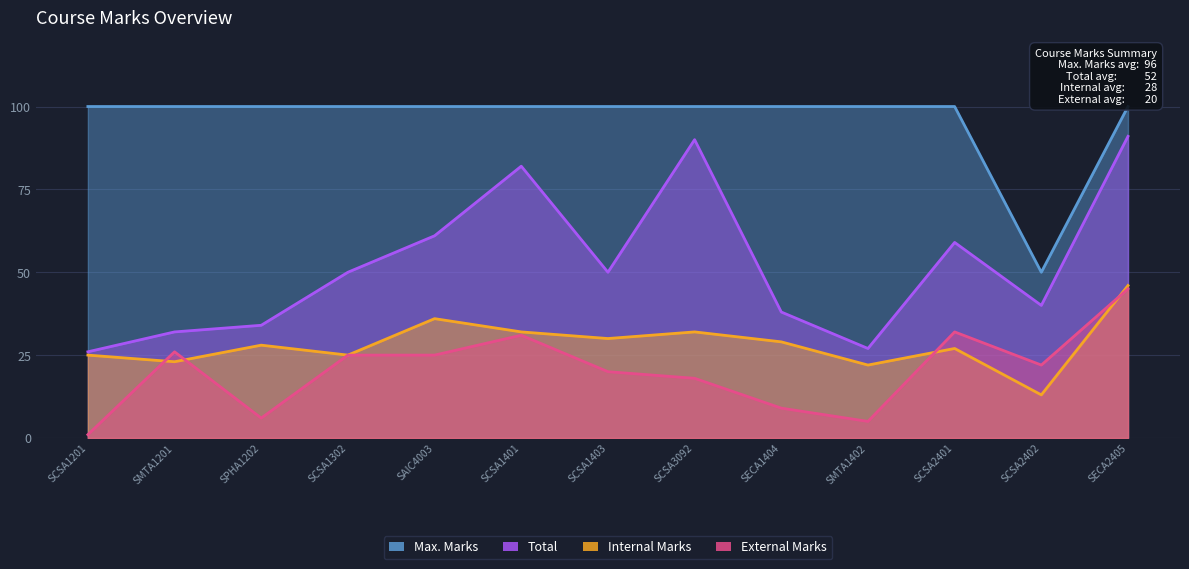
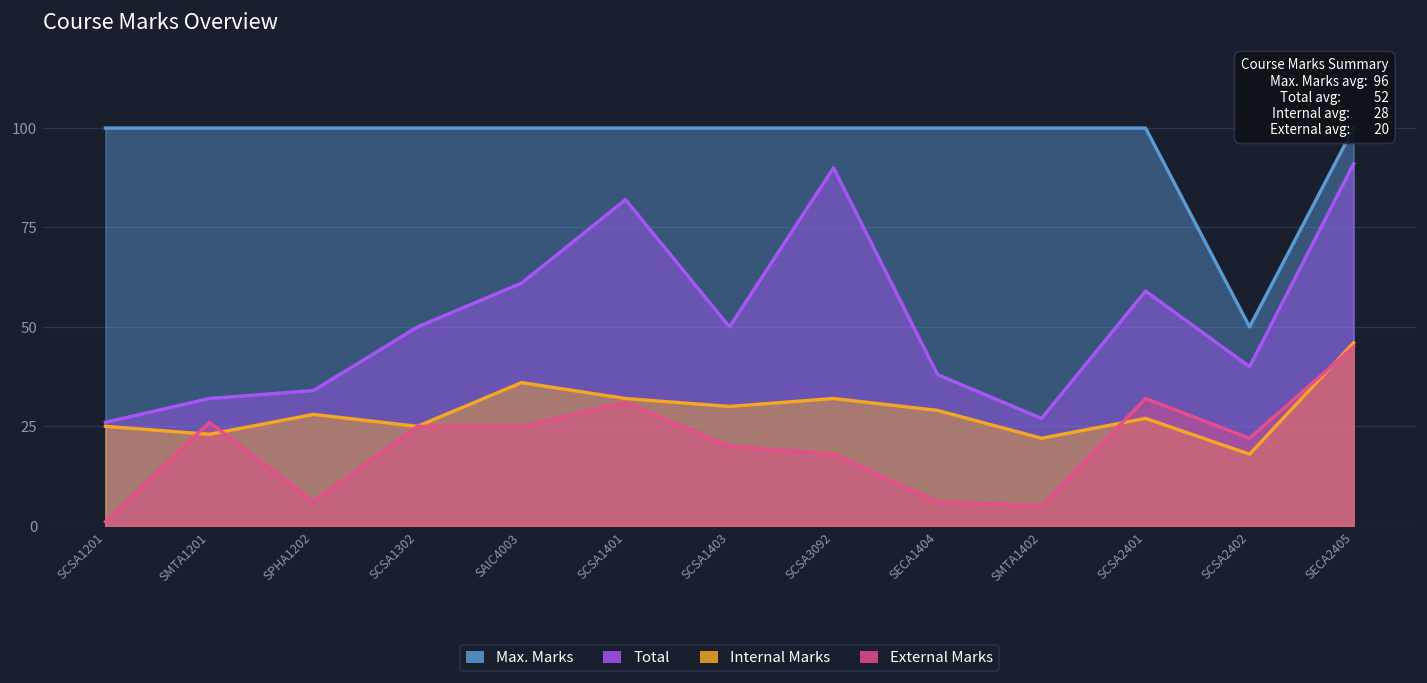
  {
    "Max. Marks": {
      "SCSA1201": 100,
      "SMTA1201": 100,
      "SPHA1202": 100,
      "SCSA1302": 100,
      "SAIC4003": 100,
      "SCSA1401": 100,
      "SCSA1403": 100,
      "SCSA3092": 100,
      "SECA1404": 100,
      "SMTA1402": 100,
      "SCSA2401": 100,
      "SCSA2402": 50
    },
    "Total": {
      "SCSA1201": 26,
      "SMTA1201": 32,
      "SPHA1202": 34,
      "SCSA1302": 50,
      "SAIC4003": 61,
      "SCSA1401": 82,
      "SCSA1403": 50,
      "SCSA3092": 90,
      "SECA1404": 38,
      "SMTA1402": 27,
      "SCSA2401": 59,
      "SCSA2402": 40,
      "SECA2405": 91
    },
    "Internal Marks": {
      "SCSA1201": 25,
      "SMTA1201": 23,
      "SPHA1202": 28,
      "SAIC4003": 36,
      "SCSA1401": 32,
      "SCSA1403": 30,
      "SCSA3092": 32,
      "SECA1404": 29,
      "SMTA1402": 22,
      "SCSA2401": 27,
-     "SCSA2402": 13,
+     "SCSA2402": 18,
      "SECA2405": 46
    },
    "External Marks": {
      "SCSA1201": 1,
      "SMTA1201": 26,
      "SPHA1202": 6,
      "SAIC4003": 25,
      "SCSA1401": 31,
      "SCSA1403": 20,
      "SCSA3092": 18,
-     "SECA1404": 9,
+     "SECA1404": 6,
      "SMTA1402": 5,
      "SCSA2401": 32,
      "SCSA2402": 22,
      "SECA2405": 45
    }
  }
